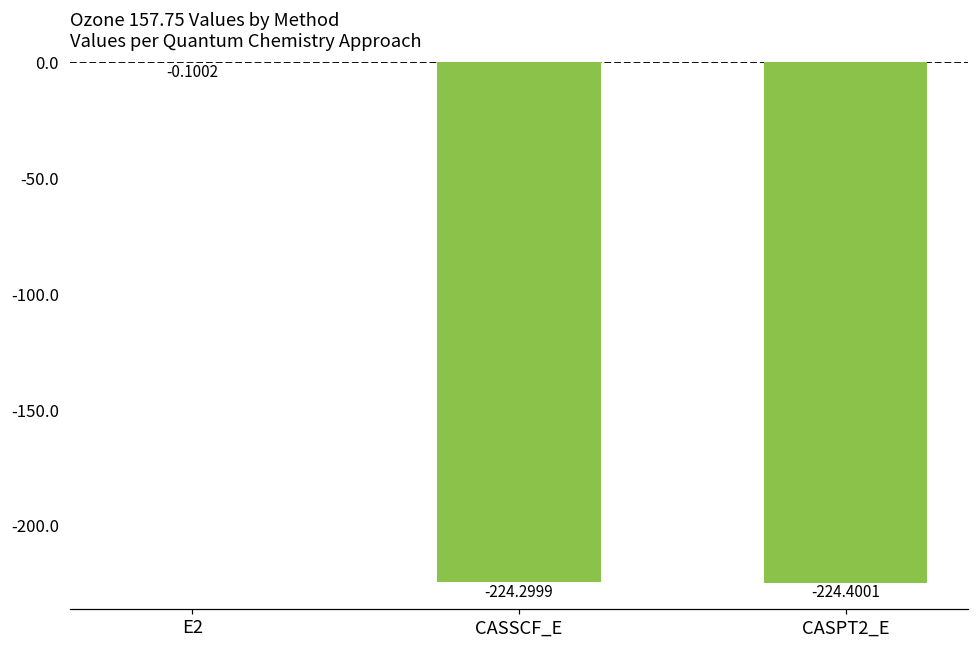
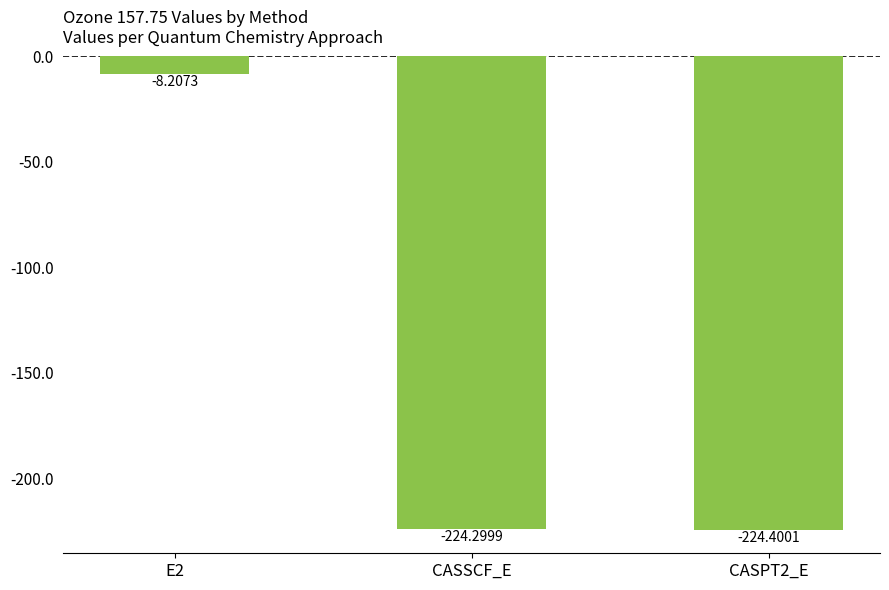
  {
-   "E2": -0.1002,
+   "E2": -8.2073,
    "CASSCF_E": -224.2999,
    "CASPT2_E": -224.4001
  }
